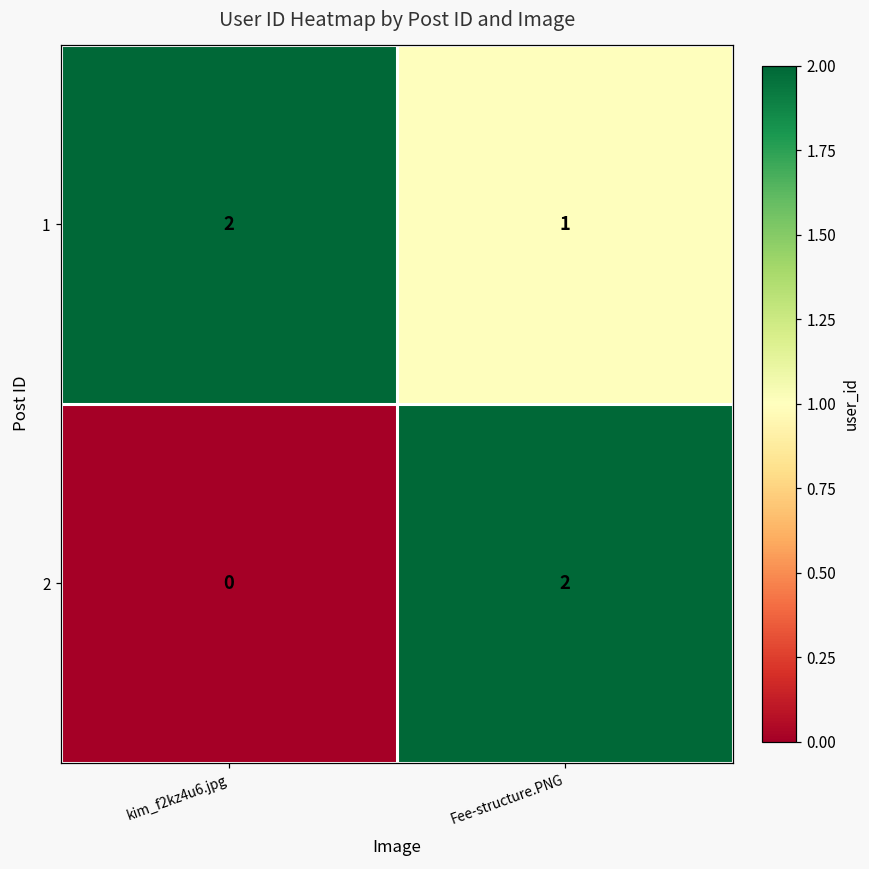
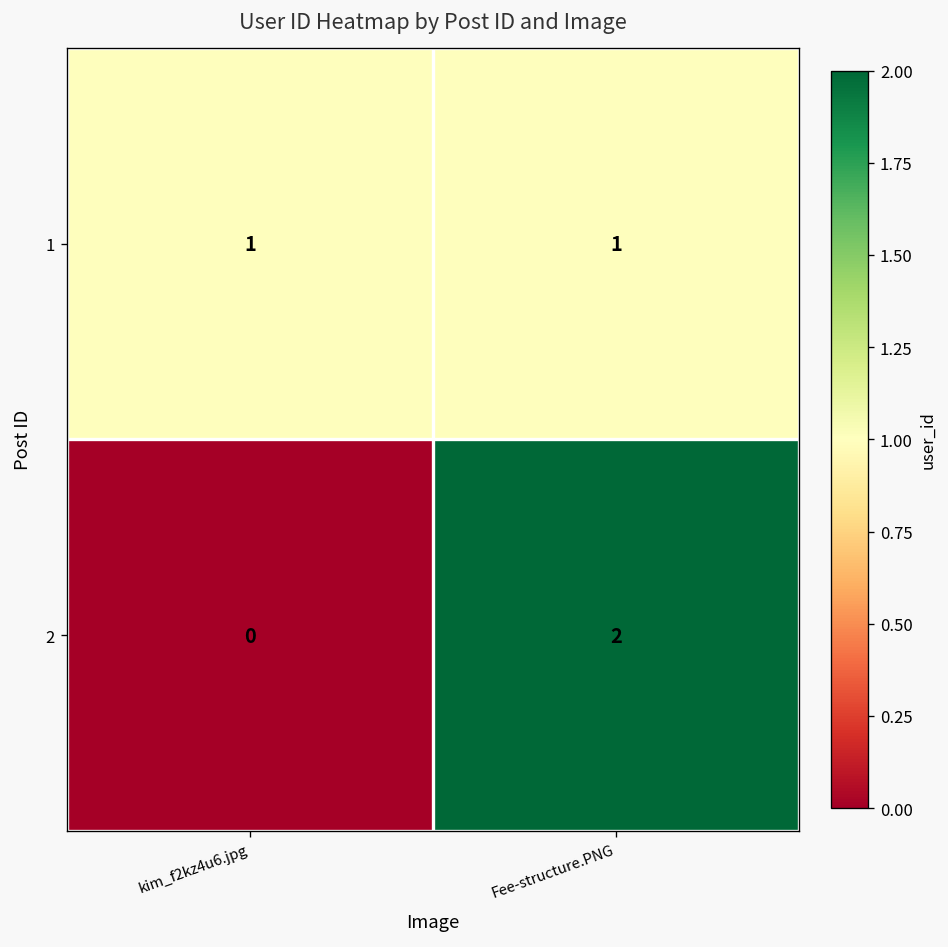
  {
    "1": {
-     "kim_f2kz4u6.jpg": 2,
+     "kim_f2kz4u6.jpg": 1,
      "Fee-structure.PNG": 1
    },
    "2": {
      "kim_f2kz4u6.jpg": 0,
      "Fee-structure.PNG": 2
    }
  }
